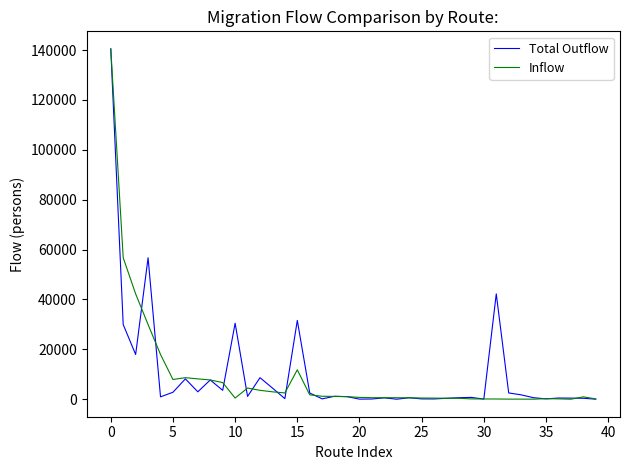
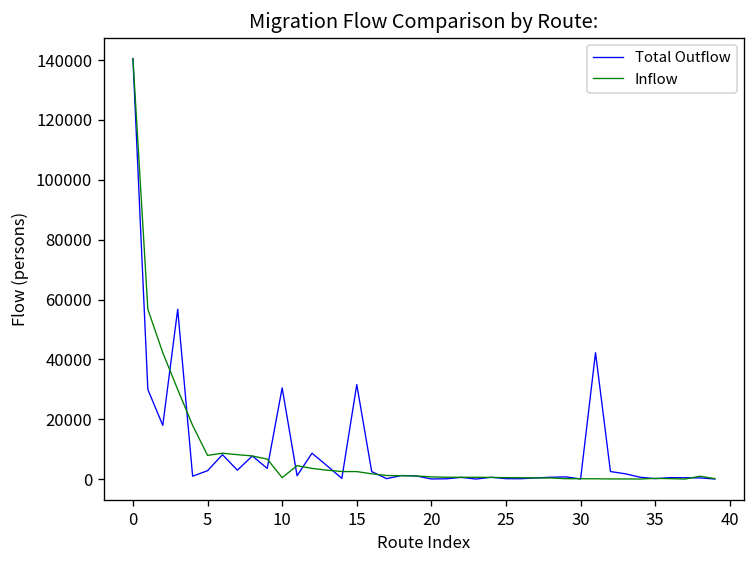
  {
    "Total Outflow": {
      "5": 3000,
      "10": 30000,
      "15": 32000
    },
    "Inflow": {
      "5": 8000,
      "10": 0,
-     "15": 12000
+     "15": 3000
    }
  }
